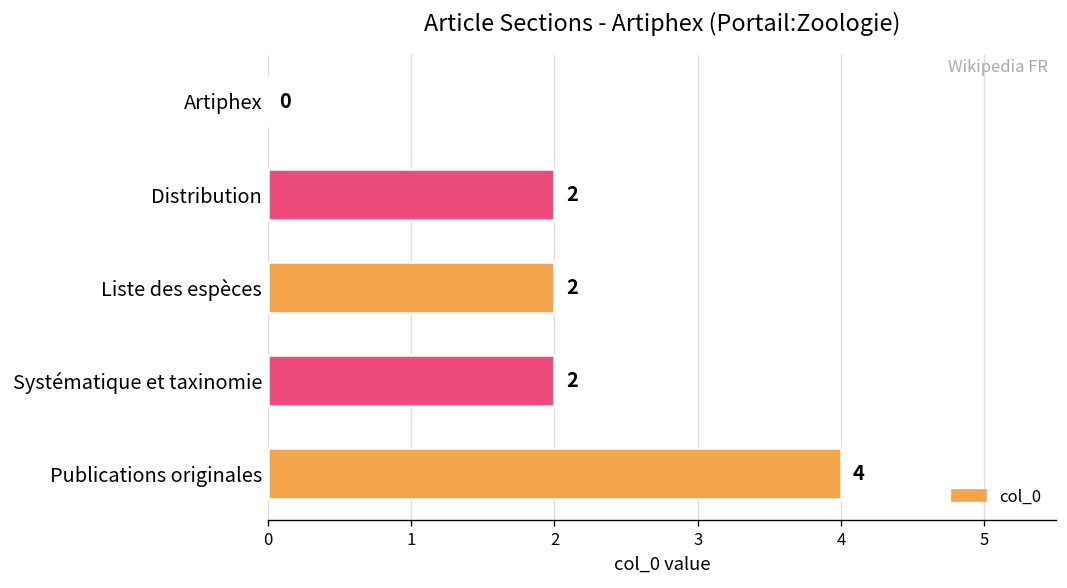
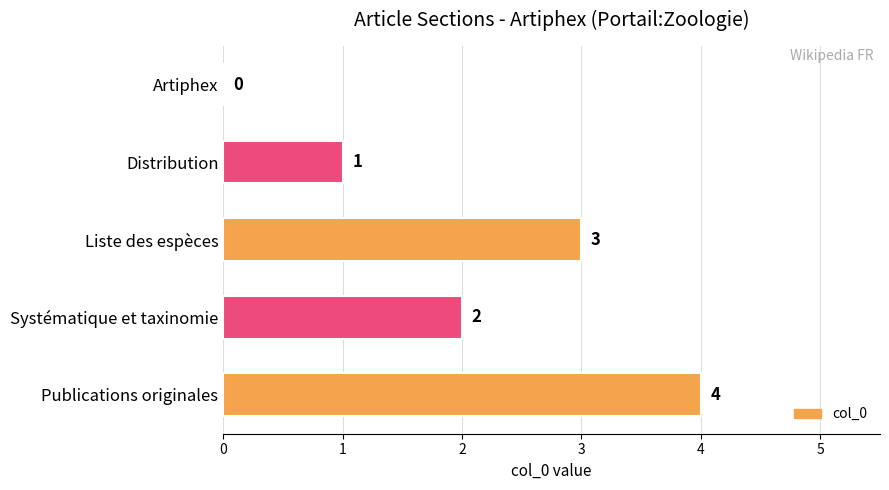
  {
    "Artiphex": 0,
-   "Distribution": 2,
-   "Liste des espèces": 2,
+   "Distribution": 1,
+   "Liste des espèces": 3,
    "Systématique et taxinomie": 2,
    "Publications originales": 4
  }
